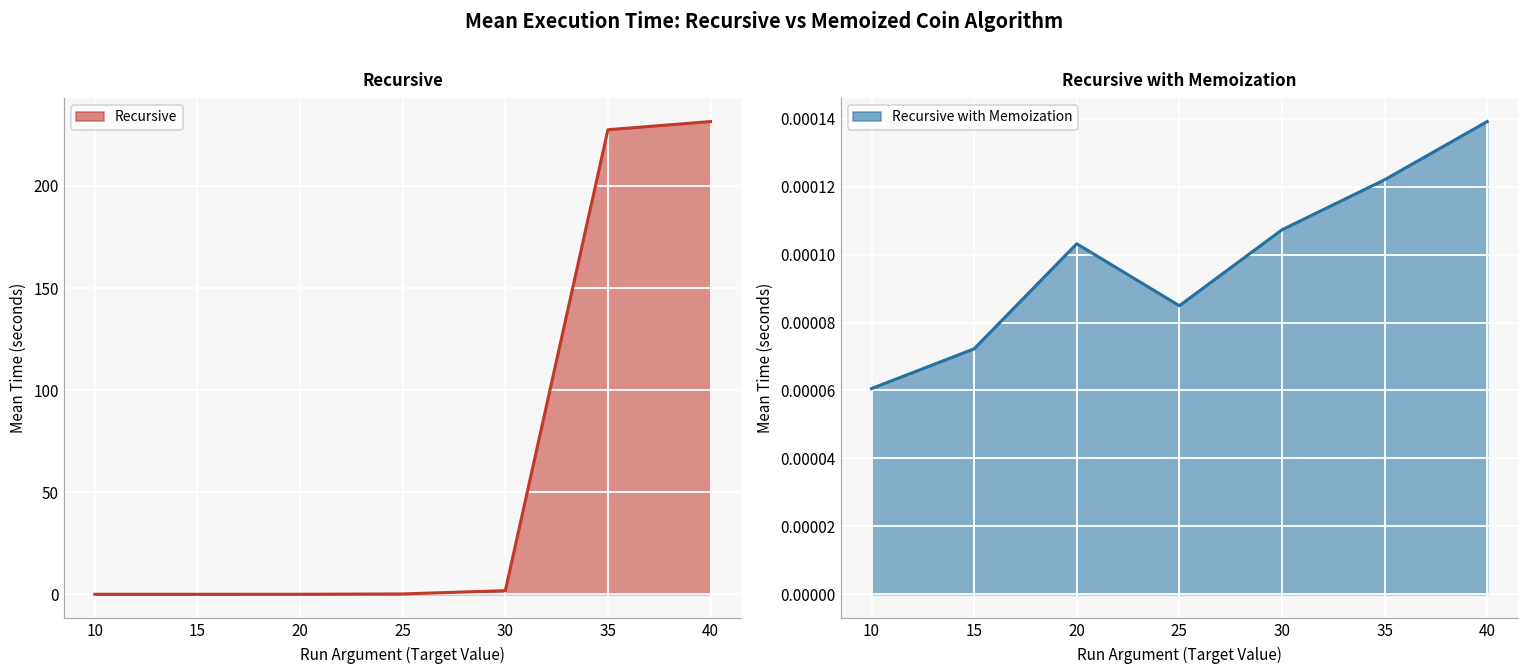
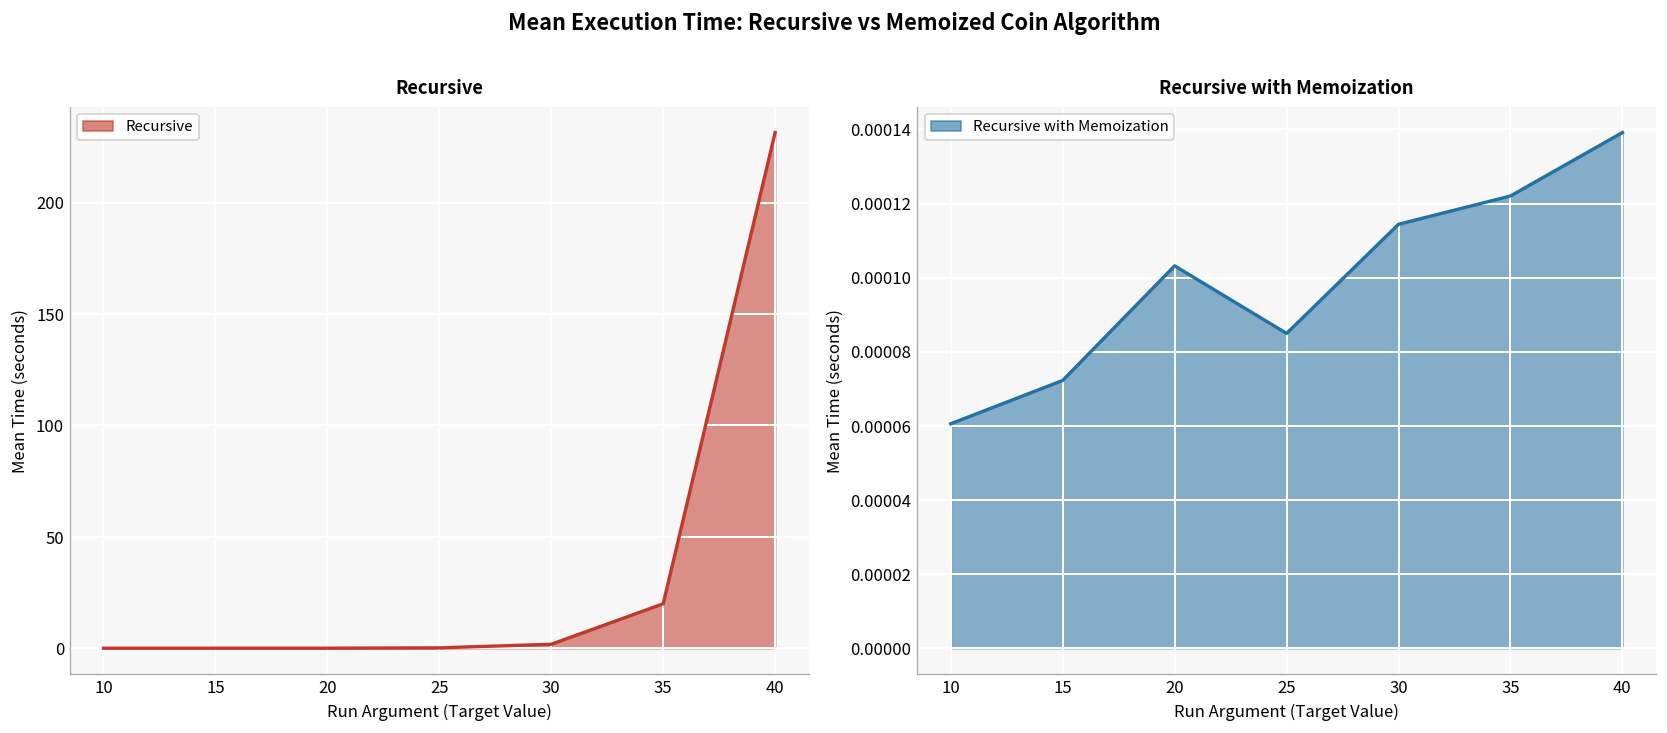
  {
    "Recursive": {
      "10": 0,
      "15": 0,
      "20": 0,
      "25": 0,
      "30": 2,
-     "35": 227,
+     "35": 20,
      "40": 231
    },
    "Recursive with Memoization": {
      "10": 0.000061,
      "15": 0.000072,
      "20": 0.000103,
      "25": 0.000085,
-     "30": 0.000107,
+     "30": 0.000114,
      "35": 0.000122,
      "40": 0.000139
    }
  }
